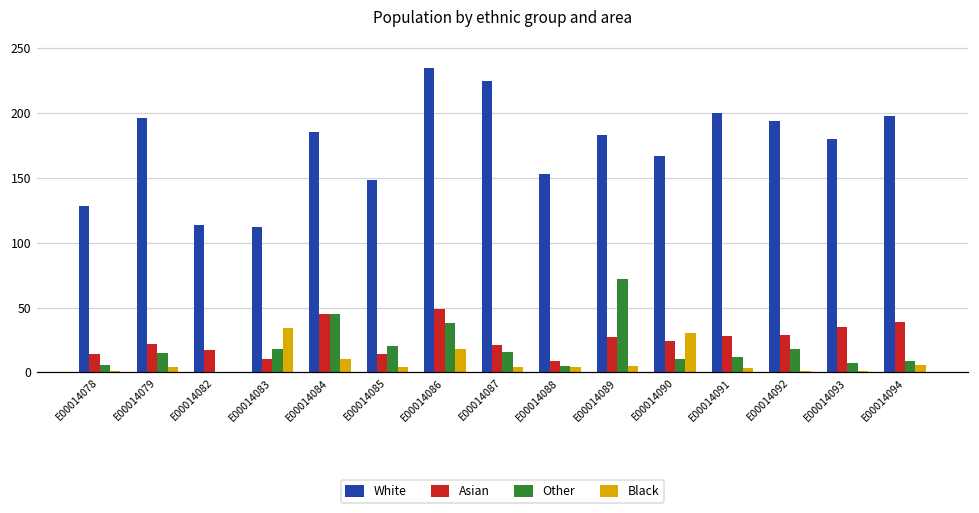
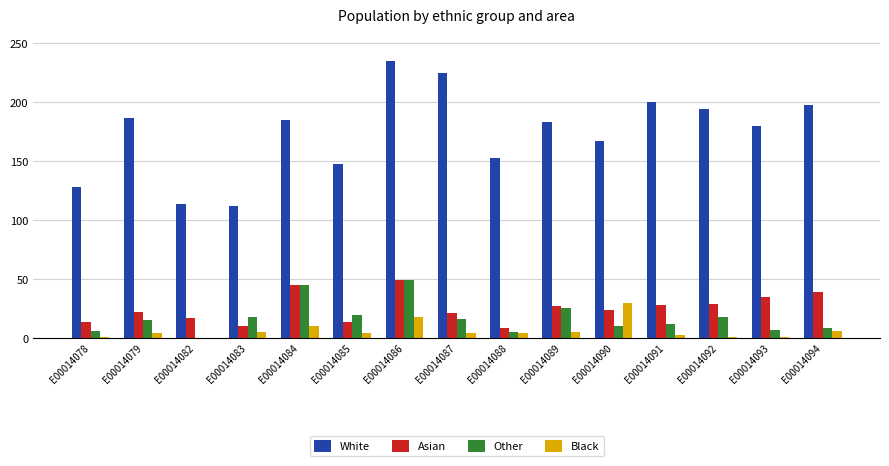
  {
    "White": {
      "E00014078": 128,
-     "E00014079": 196,
+     "E00014079": 187,
      "E00014082": 114,
      "E00014083": 112,
      "E00014084": 185,
      "E00014085": 148,
      "E00014086": 235,
      "E00014087": 225,
      "E00014088": 153,
      "E00014089": 183,
      "E00014090": 167,
      "E00014091": 200,
      "E00014092": 194,
      "E00014093": 180,
      "E00014094": 198
    },
    "Asian": {
      "E00014078": 14,
      "E00014079": 22,
      "E00014082": 17,
      "E00014083": 10,
      "E00014084": 45,
      "E00014085": 14,
      "E00014086": 49,
      "E00014087": 21,
      "E00014088": 9,
      "E00014089": 27,
      "E00014090": 24,
      "E00014091": 28,
      "E00014092": 29,
      "E00014093": 35,
      "E00014094": 39
    },
    "Other": {
      "E00014078": 6,
      "E00014079": 15,
      "E00014082": 0,
      "E00014083": 18,
      "E00014084": 45,
      "E00014085": 20,
-     "E00014086": 38,
+     "E00014086": 49,
      "E00014087": 16,
      "E00014088": 5,
-     "E00014089": 72,
+     "E00014089": 26,
      "E00014090": 10,
      "E00014091": 12,
      "E00014092": 18,
      "E00014093": 7,
      "E00014094": 9
    },
    "Black": {
      "E00014079": 4,
      "E00014082": 0,
-     "E00014083": 34,
+     "E00014083": 5,
      "E00014084": 10,
      "E00014085": 4,
      "E00014086": 18,
      "E00014087": 4,
      "E00014088": 4,
      "E00014089": 5,
      "E00014090": 30,
      "E00014091": 3,
      "E00014094": 6
    }
  }
